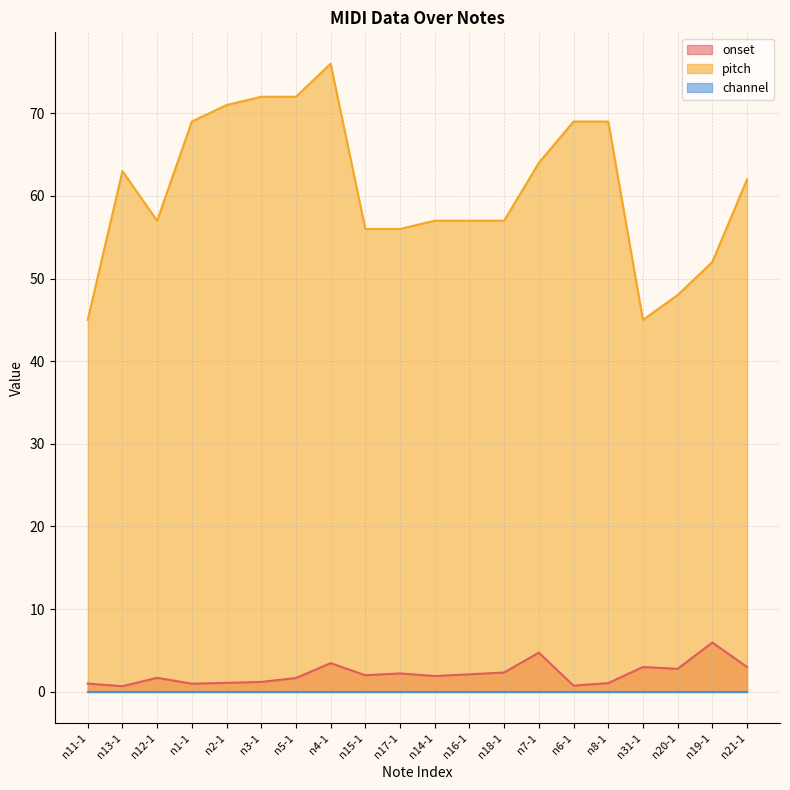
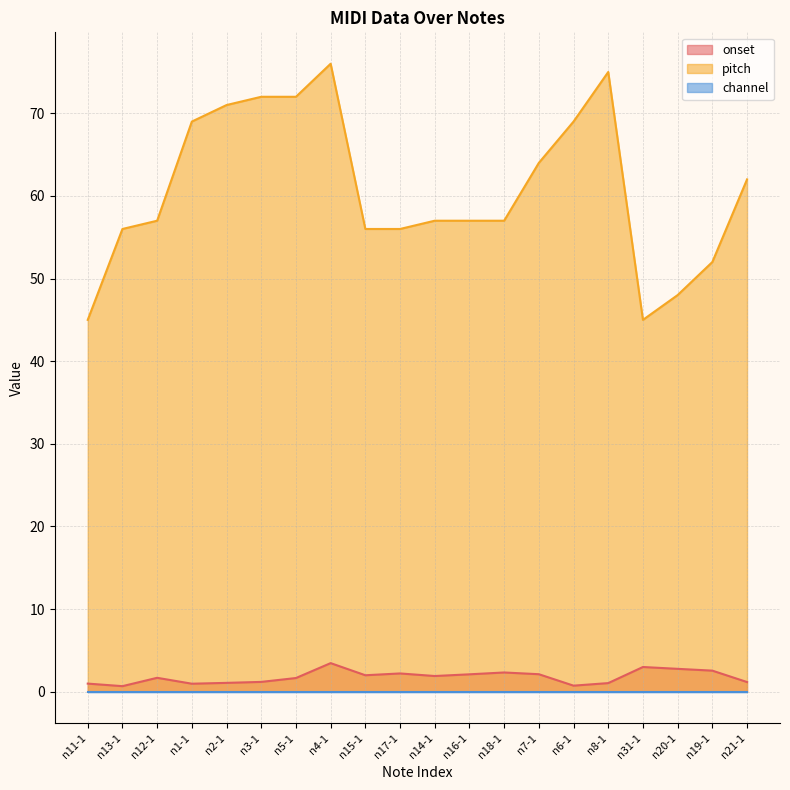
  {
    "onset": {
      "n11-1": 1,
      "n13-1": 1,
      "n12-1": 2,
      "n1-1": 1,
      "n2-1": 1,
      "n3-1": 1,
      "n5-1": 2,
      "n4-1": 3,
      "n15-1": 2,
      "n17-1": 2,
      "n14-1": 2,
      "n16-1": 2,
      "n18-1": 2,
-     "n7-1": 5,
+     "n7-1": 2,
      "n6-1": 1,
      "n8-1": 1,
      "n31-1": 3,
      "n20-1": 3,
-     "n19-1": 6,
-     "n21-1": 3
+     "n19-1": 3,
+     "n21-1": 1
    },
    "pitch": {
      "n11-1": 45,
-     "n13-1": 63,
+     "n13-1": 56,
      "n12-1": 57,
      "n1-1": 69,
      "n2-1": 71,
      "n3-1": 72,
      "n5-1": 72,
      "n4-1": 76,
      "n15-1": 56,
      "n17-1": 56,
      "n14-1": 57,
      "n16-1": 57,
      "n18-1": 57,
      "n7-1": 64,
      "n6-1": 69,
-     "n8-1": 69,
+     "n8-1": 75,
      "n31-1": 45,
      "n20-1": 48,
      "n19-1": 52,
      "n21-1": 62
    },
    "channel": {
      "n11-1": 0,
      "n13-1": 0,
      "n12-1": 0,
      "n1-1": 0,
      "n2-1": 0,
      "n3-1": 0,
      "n5-1": 0,
      "n4-1": 0,
      "n15-1": 0,
      "n17-1": 0,
      "n14-1": 0,
      "n16-1": 0,
      "n18-1": 0,
      "n7-1": 0,
      "n6-1": 0,
      "n8-1": 0,
      "n31-1": 0,
      "n20-1": 0,
      "n19-1": 0,
      "n21-1": 0
    }
  }
